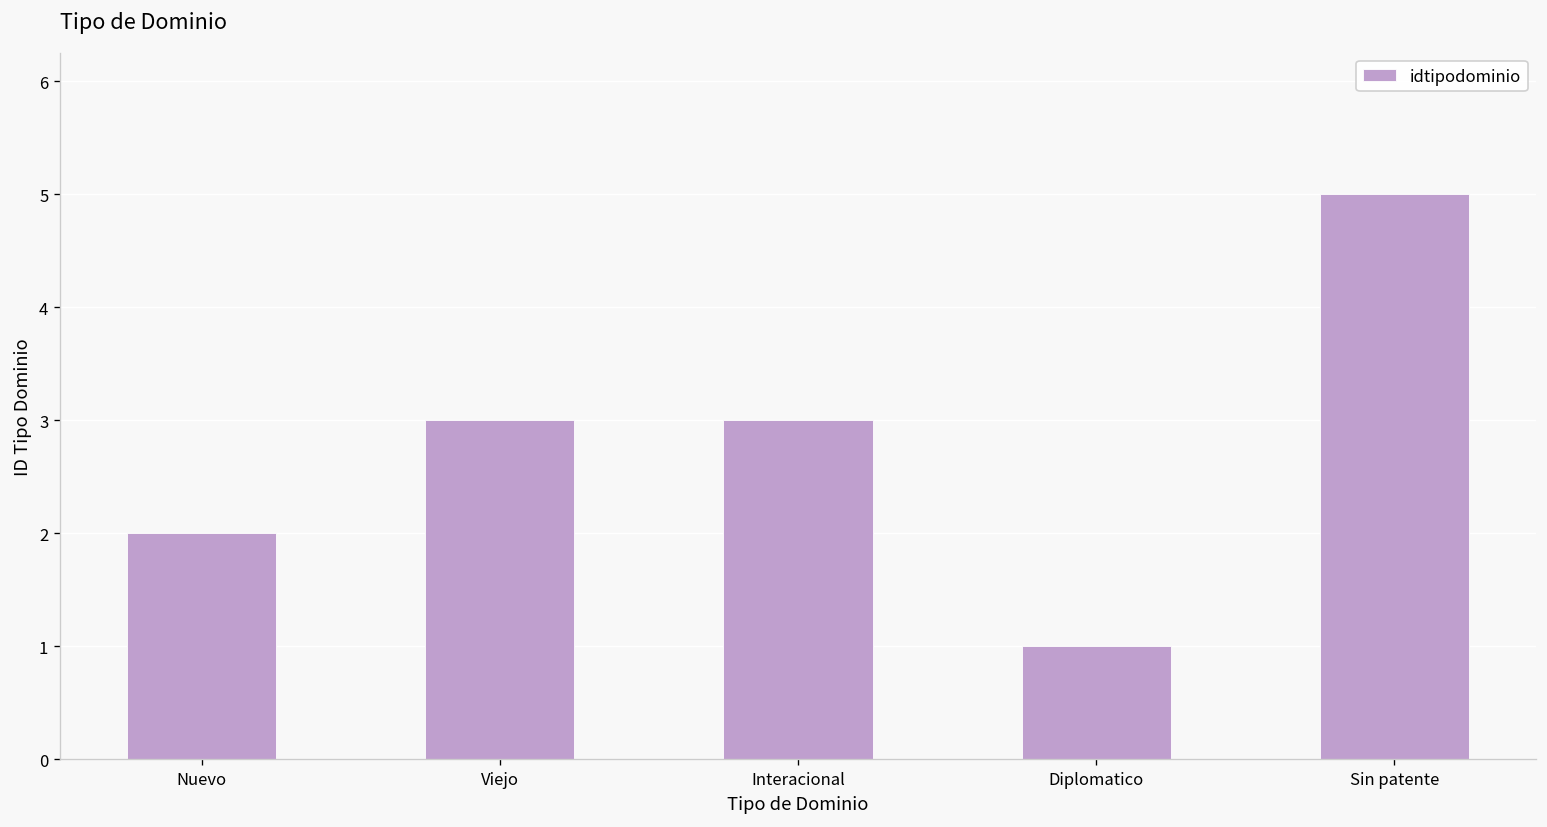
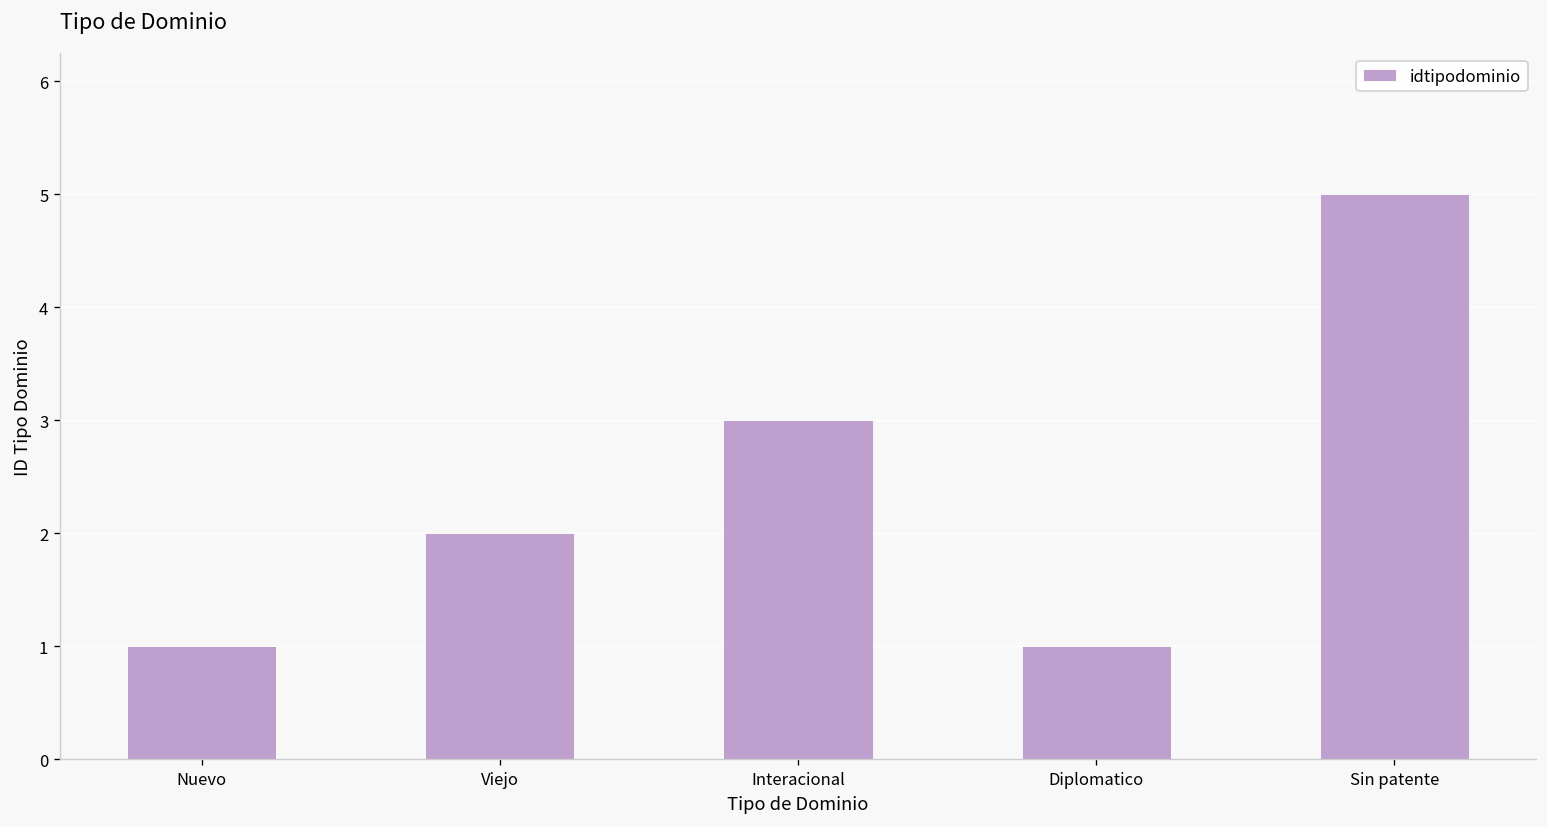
  {
-   "Nuevo": 2,
-   "Viejo": 3,
+   "Nuevo": 1,
+   "Viejo": 2,
    "Interacional": 3,
    "Diplomatico": 1,
    "Sin patente": 5
  }
